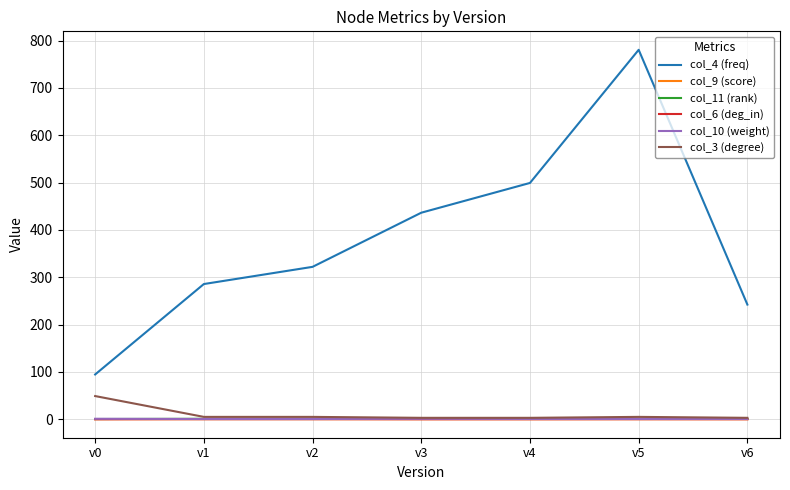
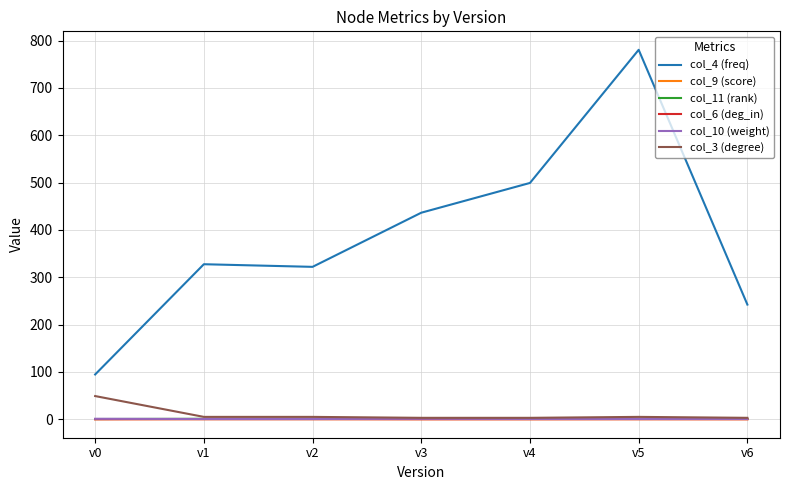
  {
    "col_4 (freq)": {
      "v0": 90,
-     "v1": 290,
+     "v1": 330,
      "v2": 320,
      "v3": 440,
      "v4": 500,
      "v5": 780,
      "v6": 240
    },
    "col_10 (weight)": {
      "v0": 0
    },
    "col_3 (degree)": {
      "v0": 50
    }
  }
